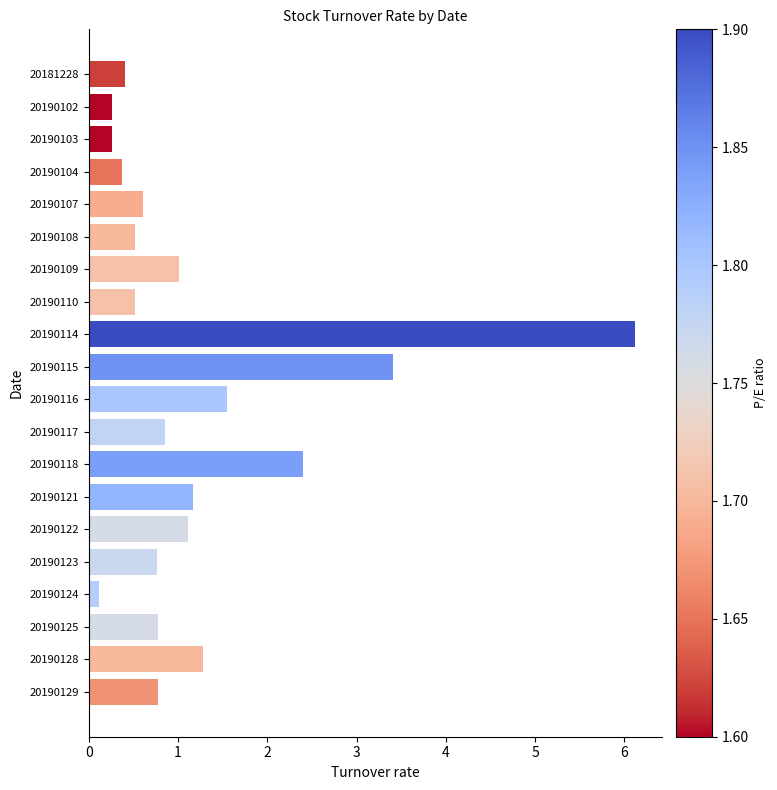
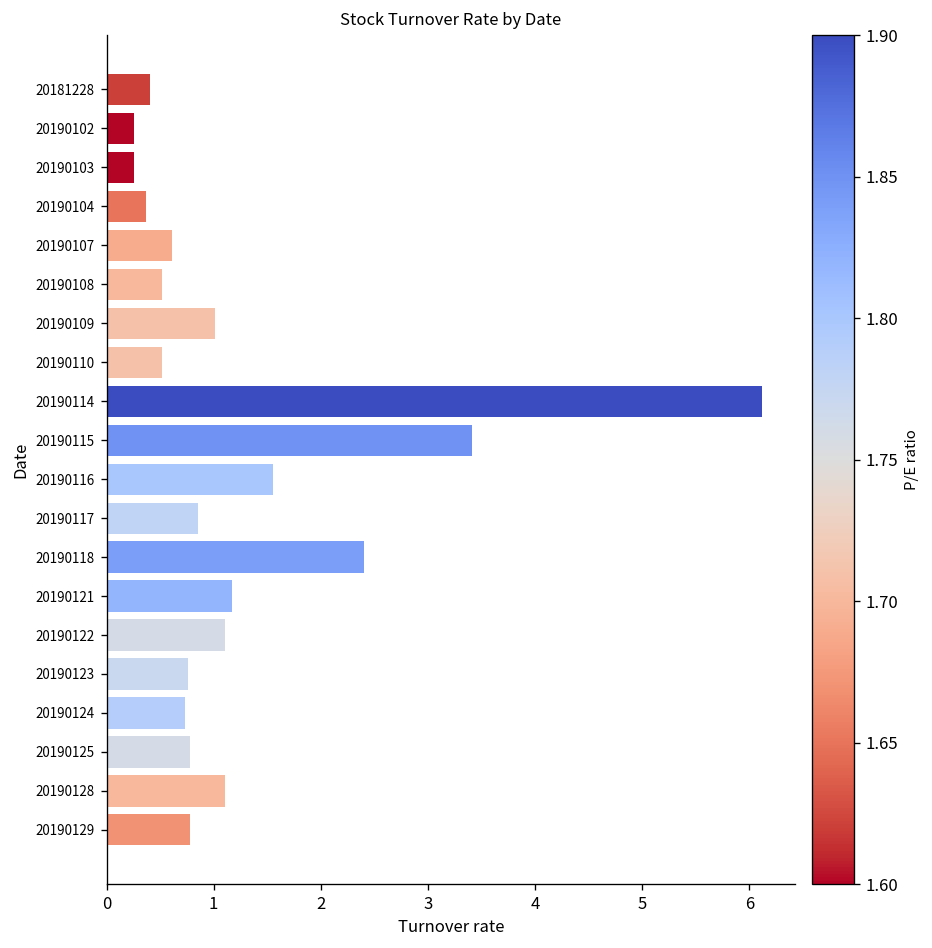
  {
    "20181228": 0.4,
    "20190102": 0.3,
    "20190103": 0.3,
    "20190104": 0.4,
    "20190107": 0.6,
    "20190108": 0.5,
    "20190109": 1.0,
    "20190110": 0.5,
    "20190114": 6.1,
    "20190115": 3.4,
    "20190116": 1.6,
    "20190117": 0.9,
    "20190118": 2.4,
    "20190121": 1.2,
    "20190122": 1.1,
    "20190123": 0.8,
-   "20190124": 0.1,
+   "20190124": 0.7,
    "20190125": 0.8,
-   "20190128": 1.3,
+   "20190128": 1.1,
    "20190129": 0.8
  }
